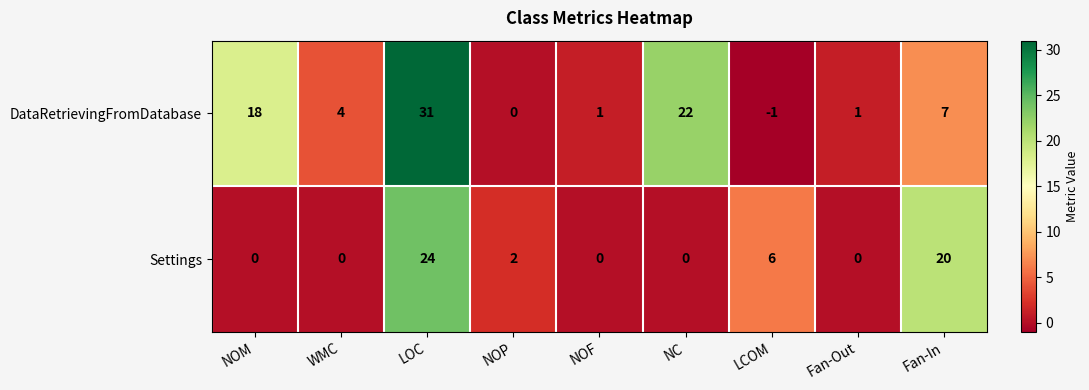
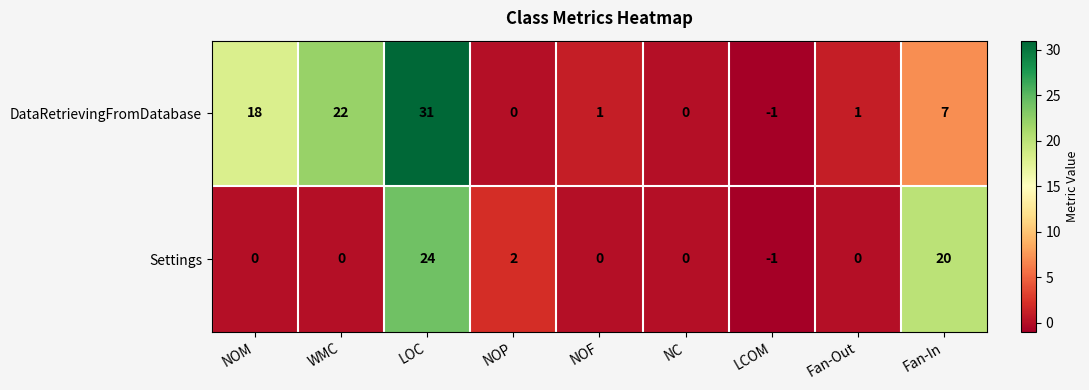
  {
    "DataRetrievingFromDatabase": {
      "NOM": 18,
-     "WMC": 4,
+     "WMC": 22,
      "LOC": 31,
      "NOP": 0,
      "NOF": 1,
-     "NC": 22,
+     "NC": 0,
      "LCOM": -1,
      "Fan-Out": 1,
      "Fan-In": 7
    },
    "Settings": {
      "NOM": 0,
      "WMC": 0,
      "LOC": 24,
      "NOP": 2,
      "NOF": 0,
      "NC": 0,
-     "LCOM": 6,
+     "LCOM": -1,
      "Fan-Out": 0,
      "Fan-In": 20
    }
  }
